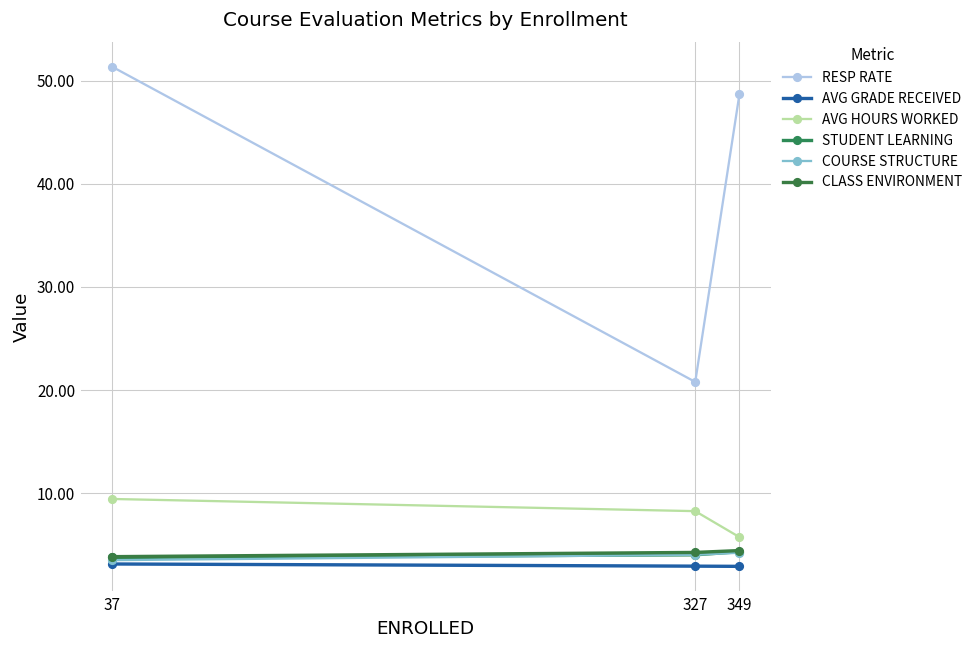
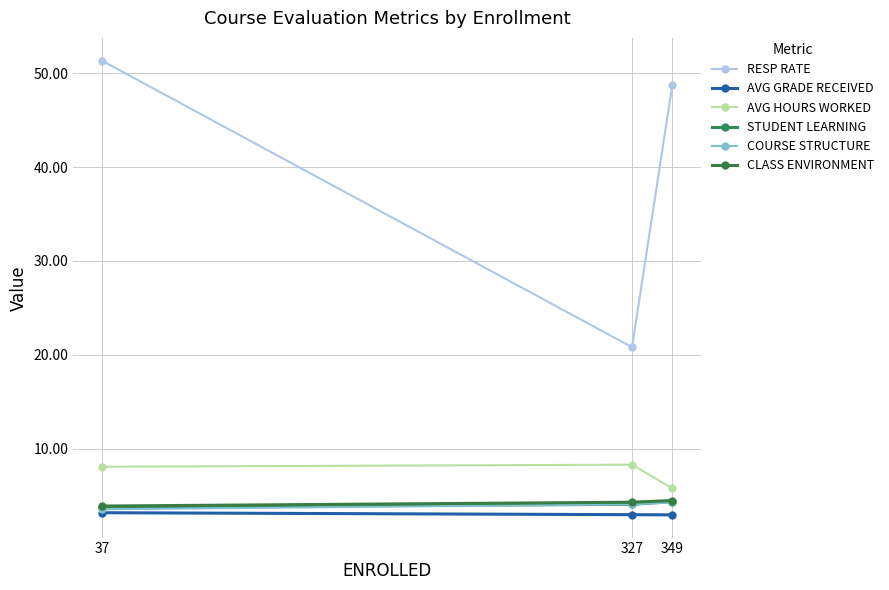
  {
    "AVG GRADE RECEIVED": {
      "37": 3,
      "327": 3,
      "349": 3
    },
    "AVG HOURS WORKED": {
-     "37": 9,
+     "37": 8,
      "327": 8,
      "349": 6
    }
  }
